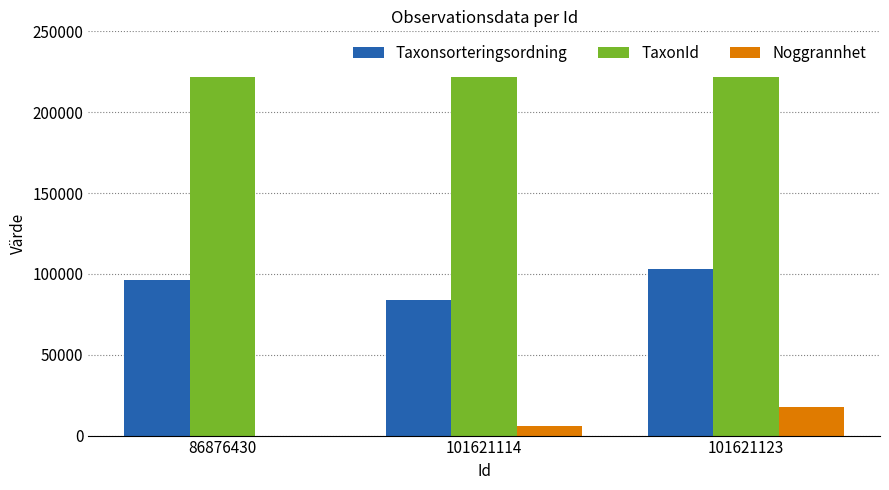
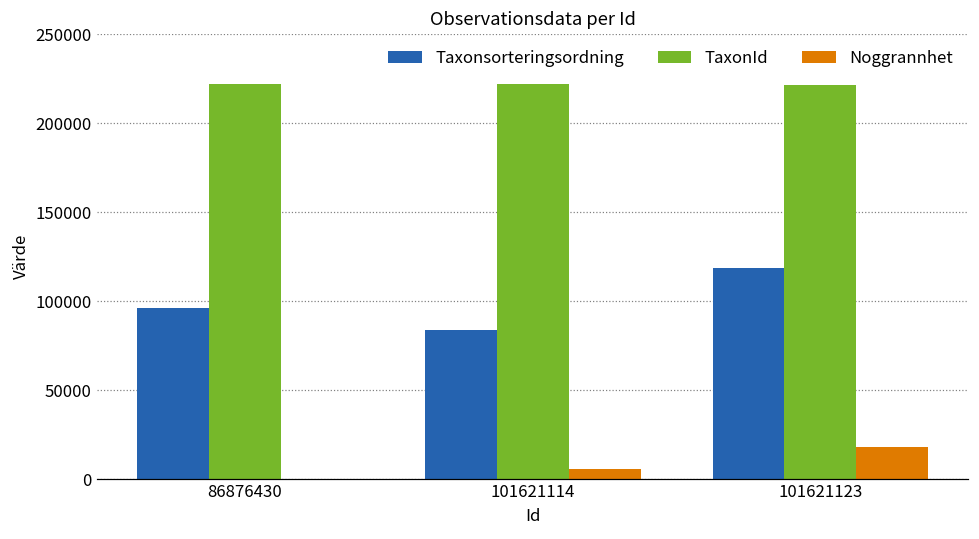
  {
    "Taxonsorteringsordning": {
      "86876430": 96000,
      "101621114": 84000,
-     "101621123": 103000
+     "101621123": 119000
    },
    "TaxonId": {
      "86876430": 222000,
      "101621114": 222000,
      "101621123": 222000
    },
    "Noggrannhet": {
      "101621114": 6000,
      "101621123": 18000
    }
  }
